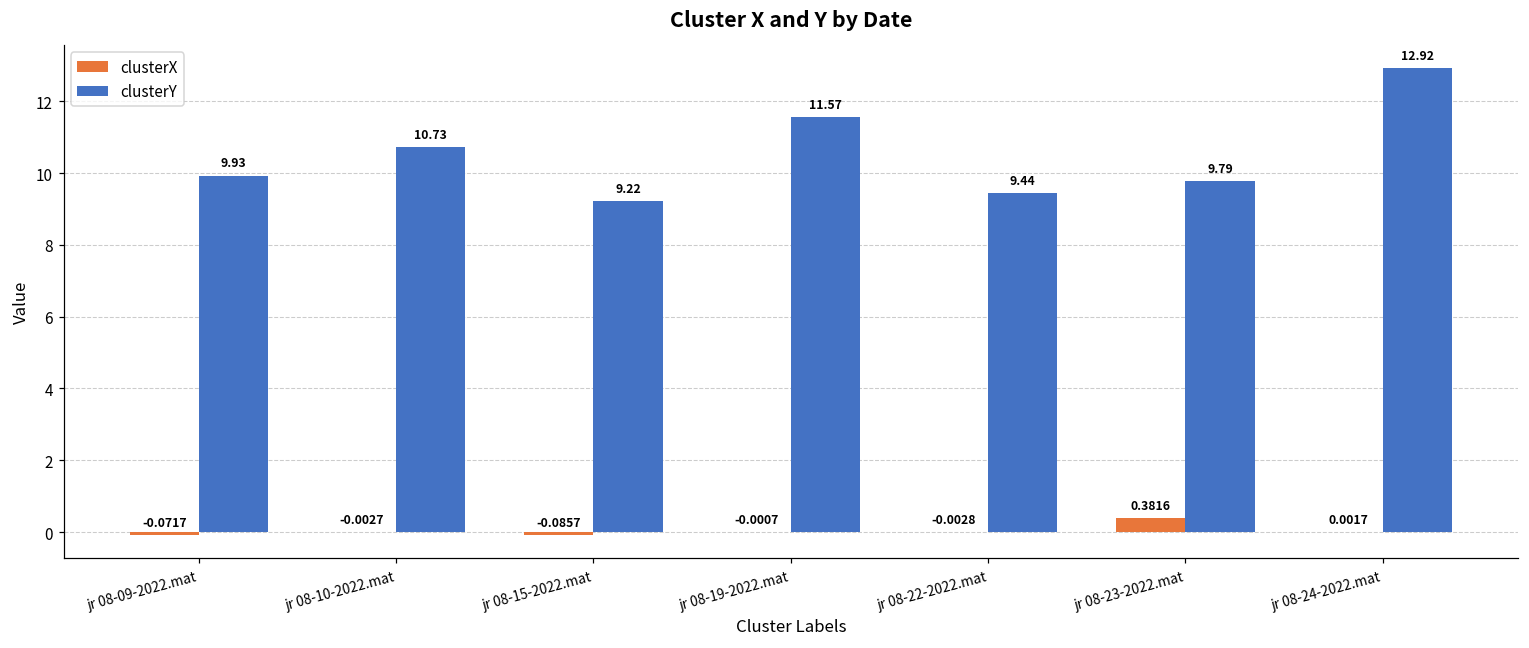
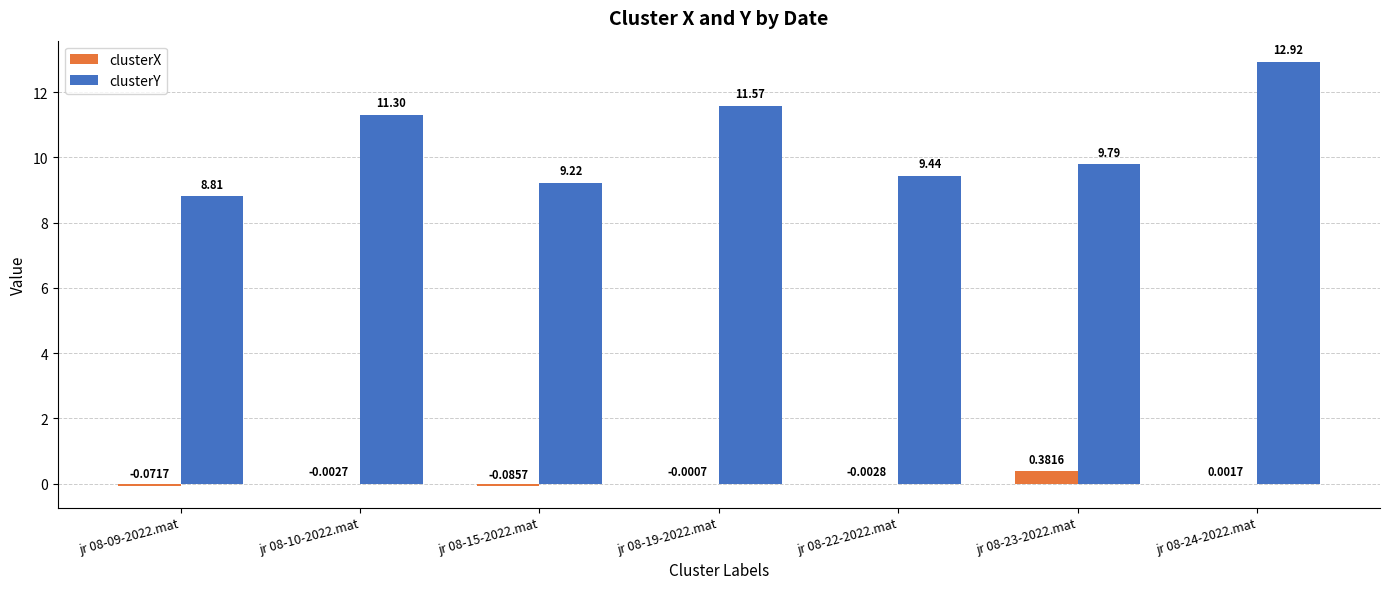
  {
    "clusterX": {
      "jr 08-09-2022.mat": -0.0717,
      "jr 08-10-2022.mat": -0.0027,
      "jr 08-15-2022.mat": -0.0857,
      "jr 08-19-2022.mat": -0.0007,
      "jr 08-22-2022.mat": -0.0028,
      "jr 08-23-2022.mat": 0.3816,
      "jr 08-24-2022.mat": 0.0017
    },
    "clusterY": {
-     "jr 08-09-2022.mat": 9.93,
-     "jr 08-10-2022.mat": 10.73,
+     "jr 08-09-2022.mat": 8.81,
+     "jr 08-10-2022.mat": 11.30,
      "jr 08-15-2022.mat": 9.22,
      "jr 08-19-2022.mat": 11.57,
      "jr 08-22-2022.mat": 9.44,
      "jr 08-23-2022.mat": 9.79,
      "jr 08-24-2022.mat": 12.92
    }
  }
